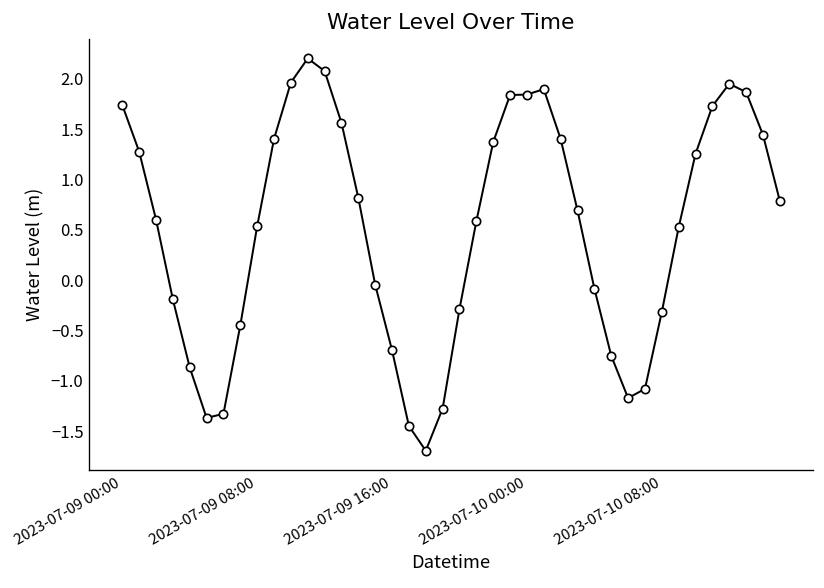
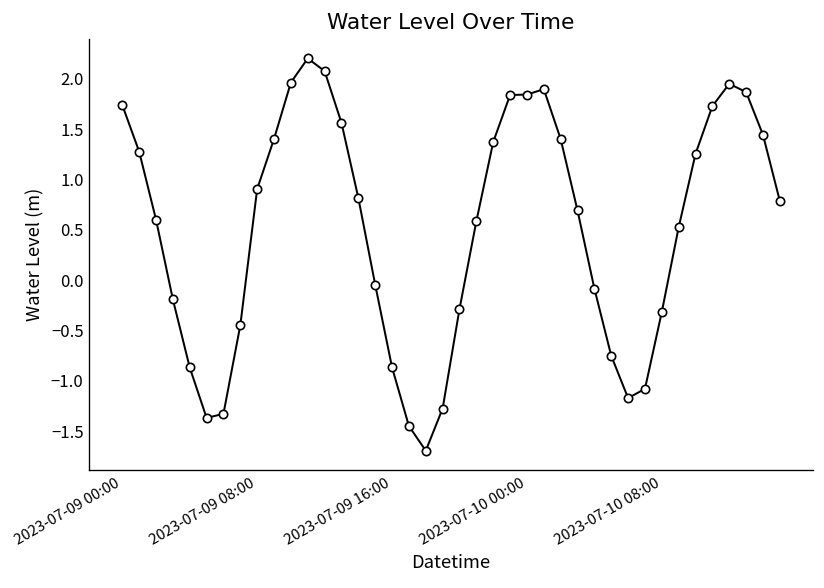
  {
    "2023-07-09 00:00": 1.7,
-   "2023-07-09 08:00": 0.5,
-   "2023-07-09 16:00": -0.7,
+   "2023-07-09 08:00": 0.9,
+   "2023-07-09 16:00": -0.9,
    "2023-07-10 00:00": 1.8,
    "2023-07-10 08:00": -0.3
  }
